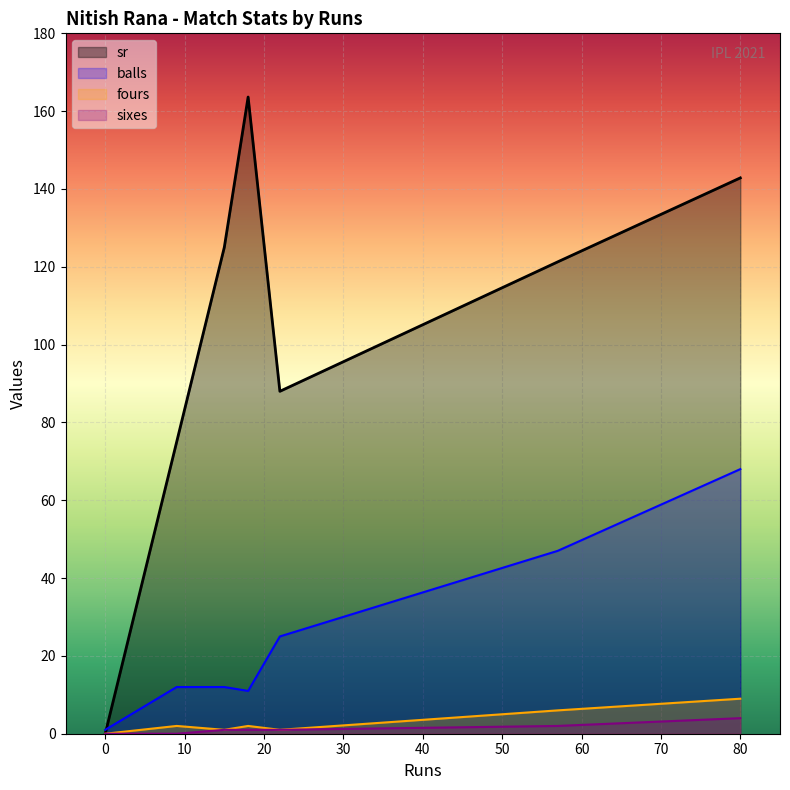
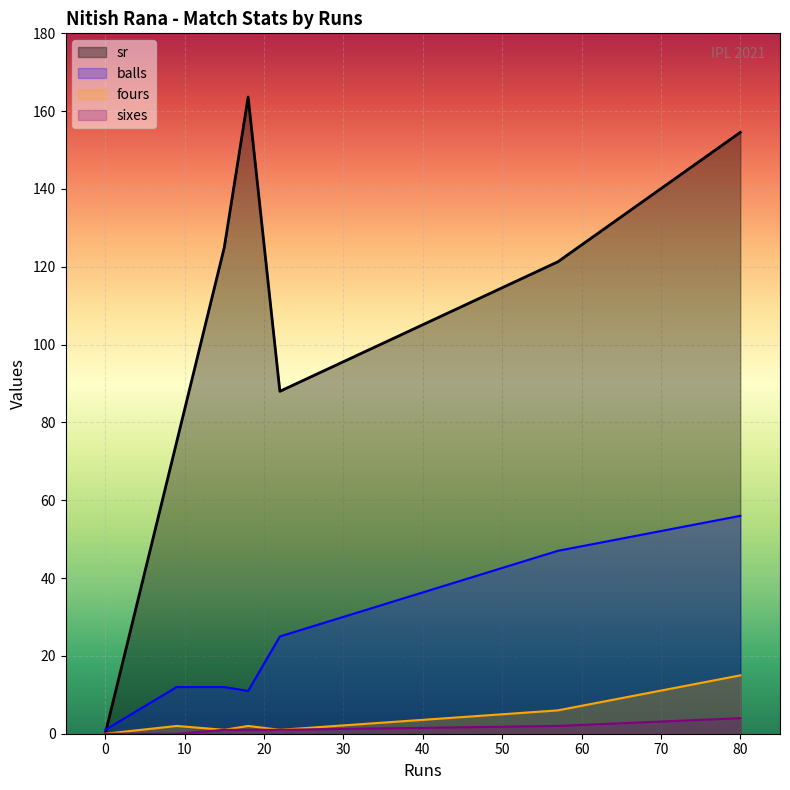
  {
    "sr": {
-     "80": 143
+     "80": 155
    },
    "balls": {
      "0": 1,
-     "80": 68
+     "80": 56
    },
    "fours": {
-     "80": 9
+     "80": 15
    },
    "sixes": {
      "80": 4
    }
  }
